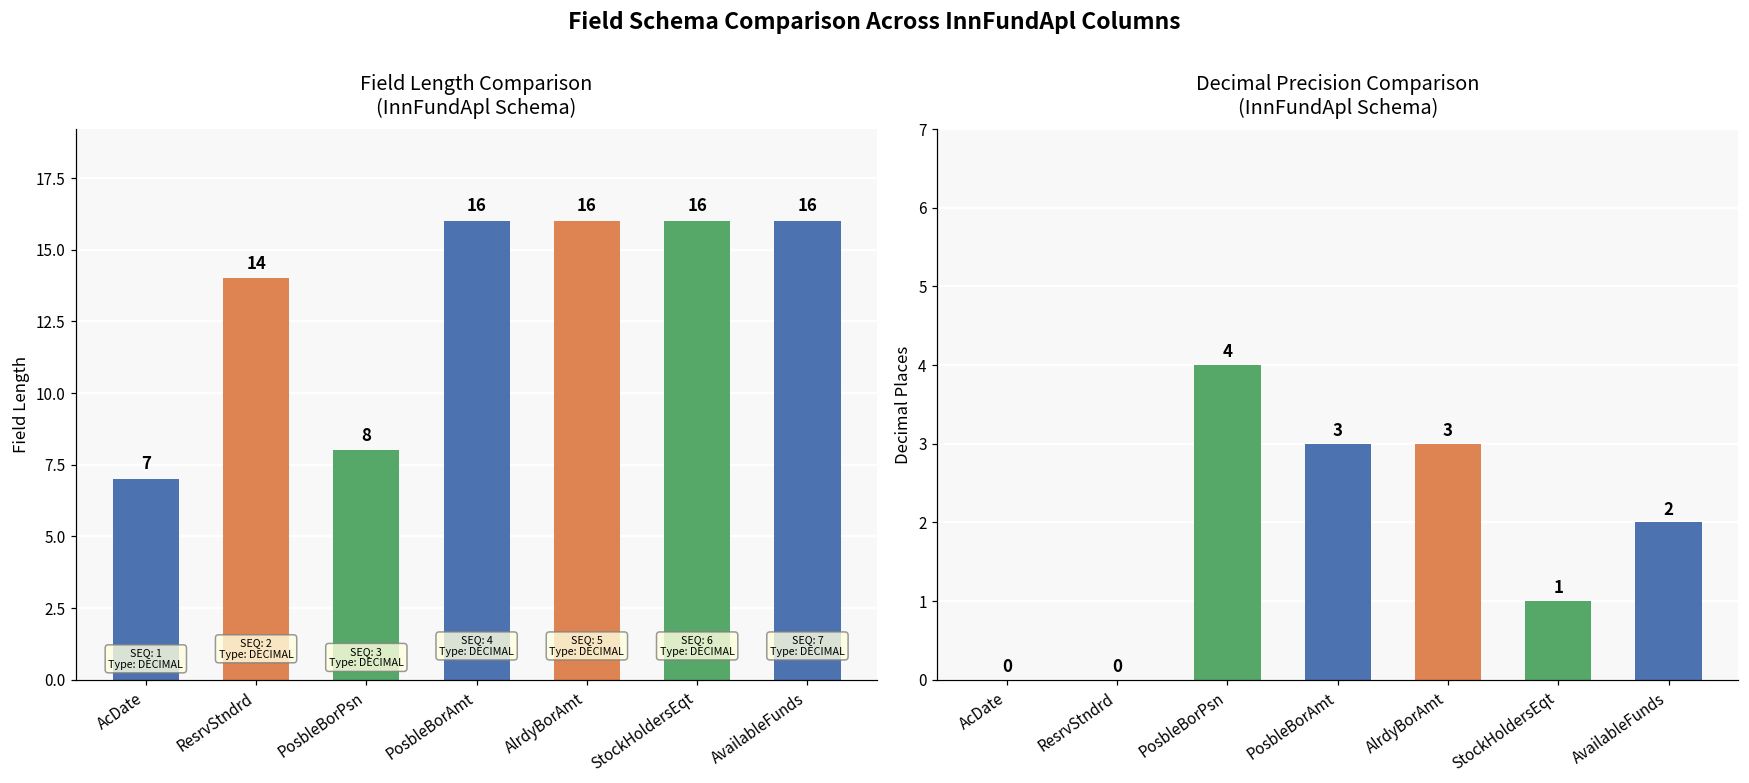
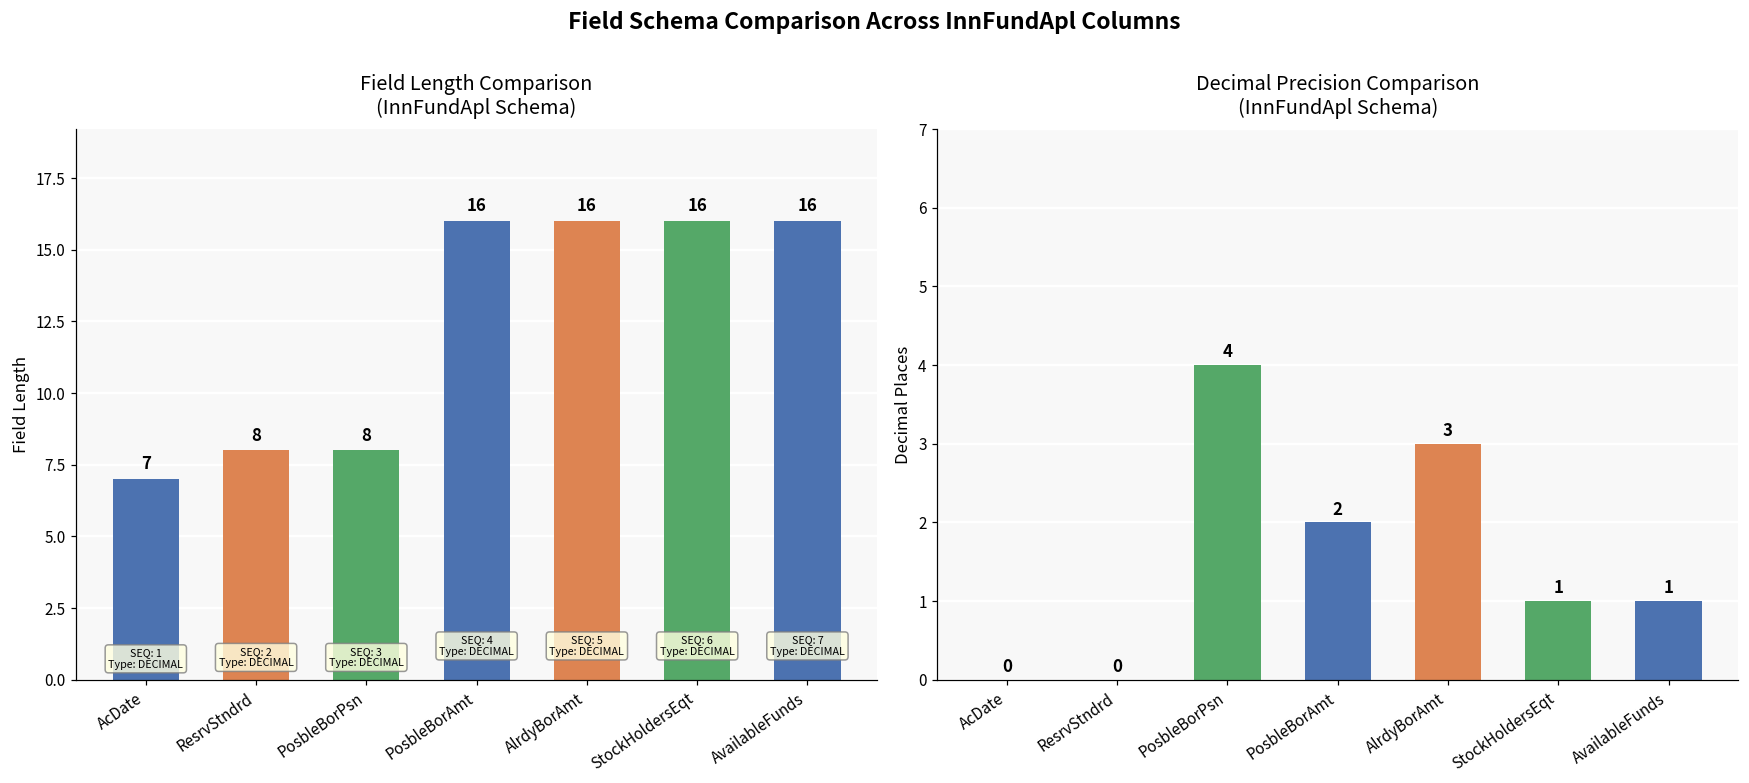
  {
    "Field Length Comparison (InnFundApl Schema)": {
      "AcDate": 7,
-     "ResrvStndrd": 14,
+     "ResrvStndrd": 8,
      "PosbleBorPsn": 8,
      "PosbleBorAmt": 16,
      "AlrdyBorAmt": 16,
      "StockHoldersEqt": 16,
      "AvailableFunds": 16
    },
    "Decimal Precision Comparison (InnFundApl Schema)": {
      "AcDate": 0,
      "ResrvStndrd": 0,
      "PosbleBorPsn": 4,
-     "PosbleBorAmt": 3,
+     "PosbleBorAmt": 2,
      "AlrdyBorAmt": 3,
      "StockHoldersEqt": 1,
-     "AvailableFunds": 2
+     "AvailableFunds": 1
    }
  }
